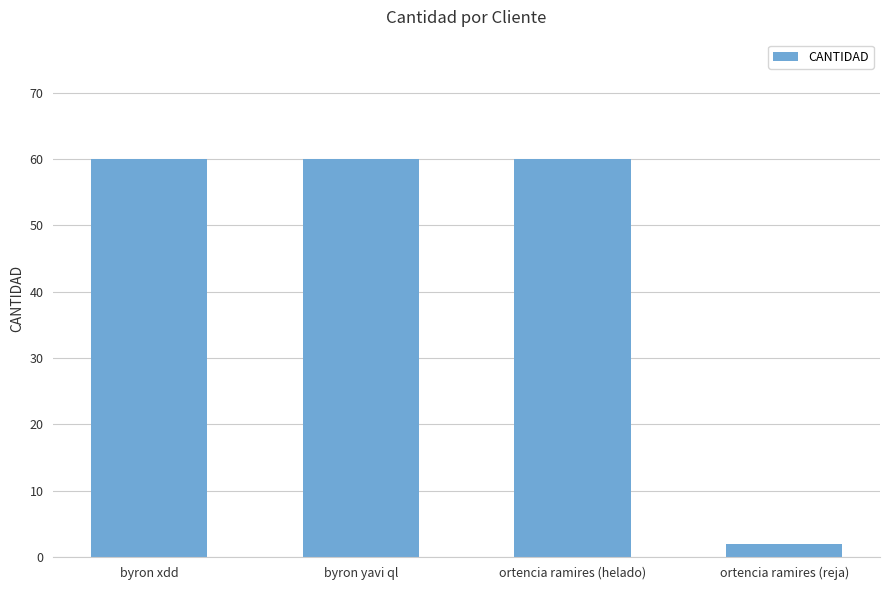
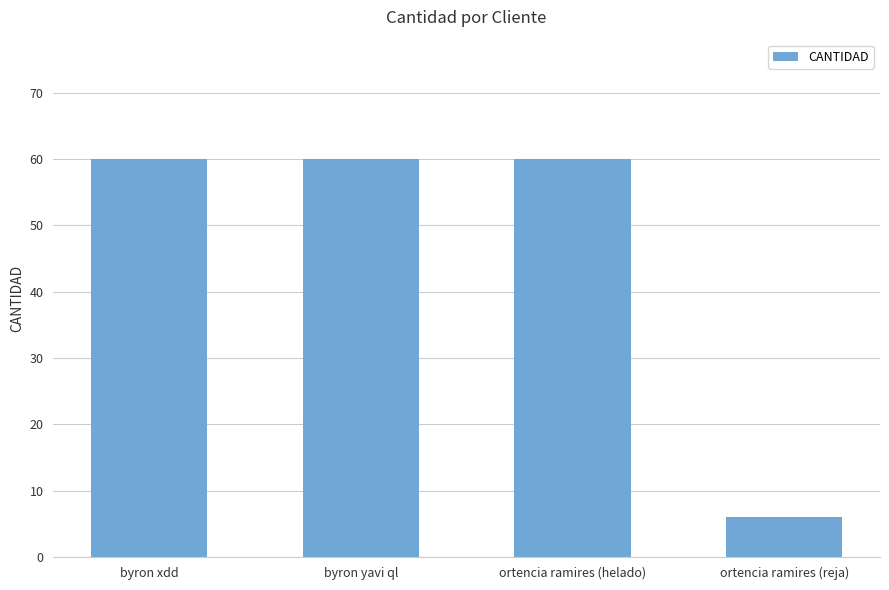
  {
    "byron xdd": 60,
    "byron yavi ql": 60,
    "ortencia ramires (helado)": 60,
-   "ortencia ramires (reja)": 2
+   "ortencia ramires (reja)": 6
  }
